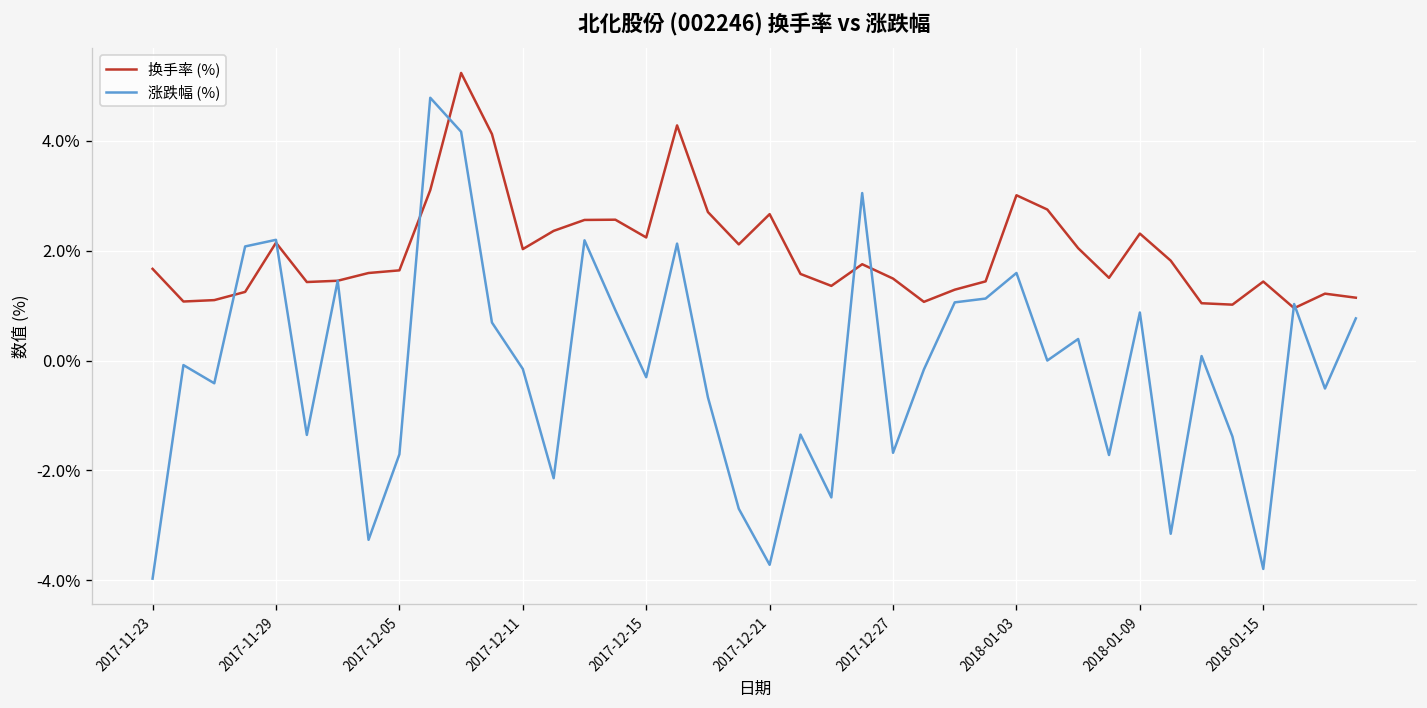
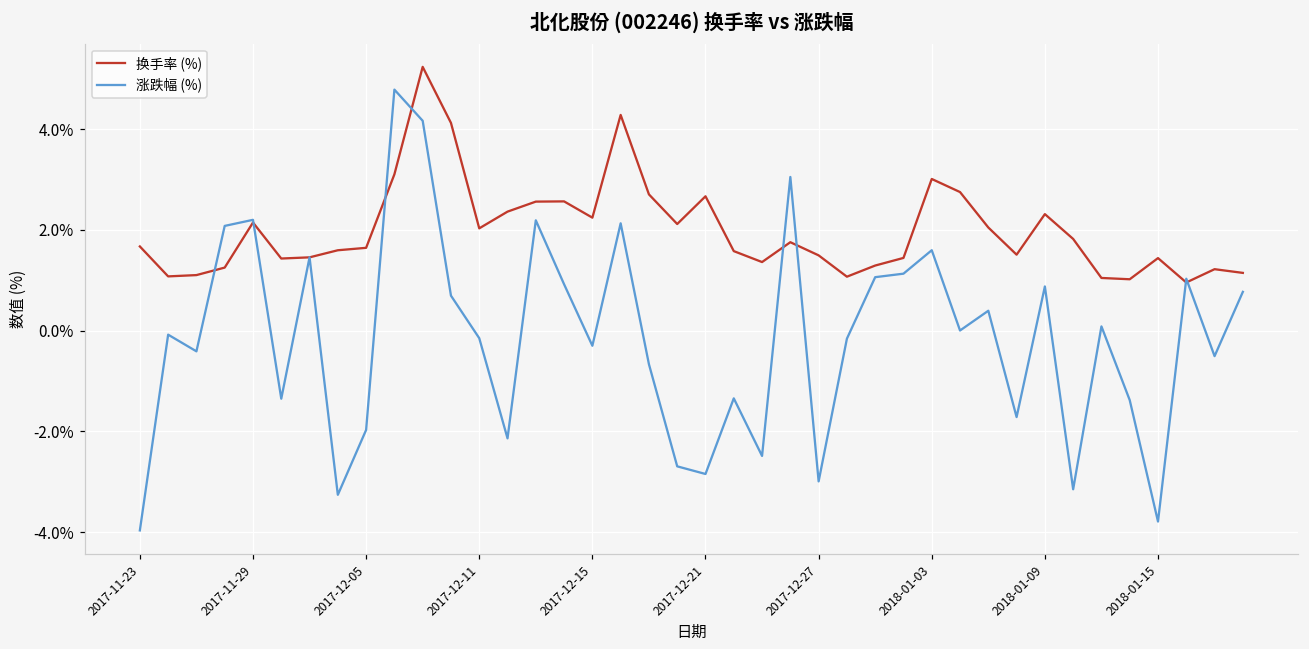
  {
    "换手率 (%)": {
      "2017-11-23": "1.7%",
      "2017-12-05": "1.6%",
      "2017-12-11": "2.0%",
      "2017-12-15": "2.2%",
      "2017-12-21": "2.7%",
      "2017-12-27": "1.5%",
      "2018-01-03": "3.0%",
      "2018-01-09": "2.3%",
      "2018-01-15": "1.4%"
    },
    "涨跌幅 (%)": {
      "2017-11-23": "-4.0%",
-     "2017-12-05": "-1.7%",
+     "2017-12-05": "-2.0%",
      "2017-12-11": "-0.2%",
      "2017-12-15": "-0.3%",
-     "2017-12-21": "-3.7%",
-     "2017-12-27": "-1.7%",
+     "2017-12-21": "-2.8%",
+     "2017-12-27": "-3.0%",
      "2018-01-03": "1.6%",
      "2018-01-09": "0.9%",
      "2018-01-15": "-3.8%"
    }
  }
